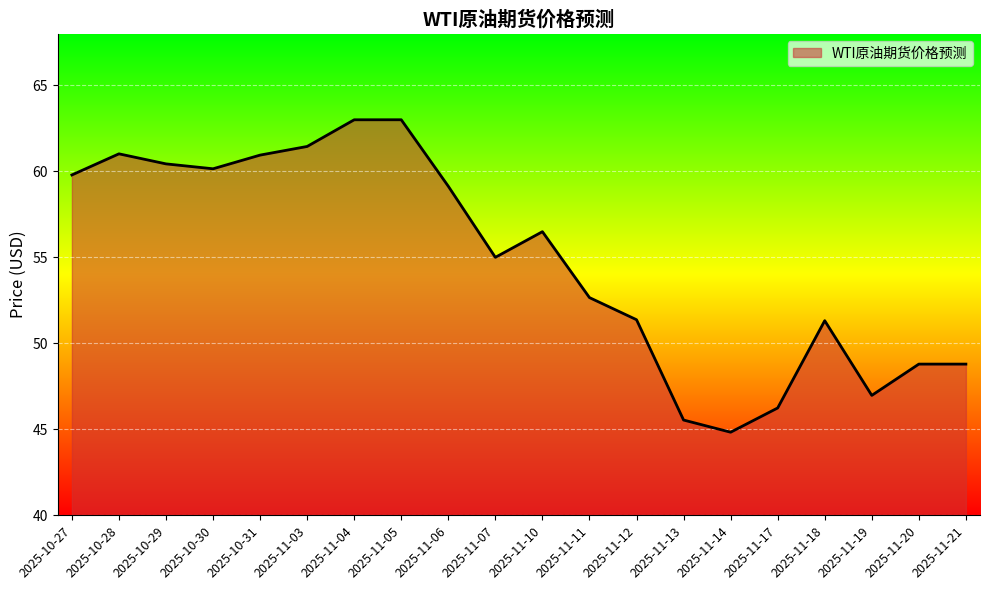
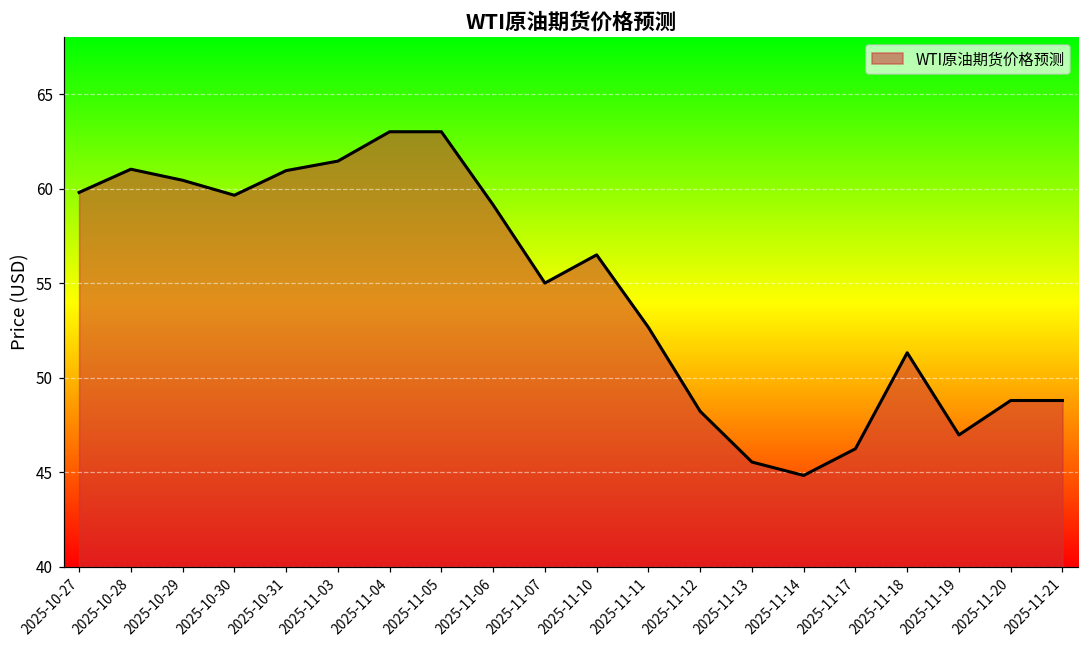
  {
    "2025-10-27": 59.8,
    "2025-10-28": 61.0,
    "2025-10-29": 60.4,
-   "2025-10-30": 60.2,
+   "2025-10-30": 59.6,
    "2025-10-31": 61.0,
    "2025-11-03": 61.5,
    "2025-11-04": 63.0,
    "2025-11-05": 63.0,
    "2025-11-06": 59.1,
    "2025-11-07": 55.0,
    "2025-11-10": 56.5,
    "2025-11-11": 52.7,
-   "2025-11-12": 51.4,
+   "2025-11-12": 48.2,
    "2025-11-13": 45.5,
    "2025-11-14": 44.8,
    "2025-11-17": 46.2,
    "2025-11-18": 51.3,
    "2025-11-19": 47.0,
    "2025-11-20": 48.8,
    "2025-11-21": 48.8
  }
